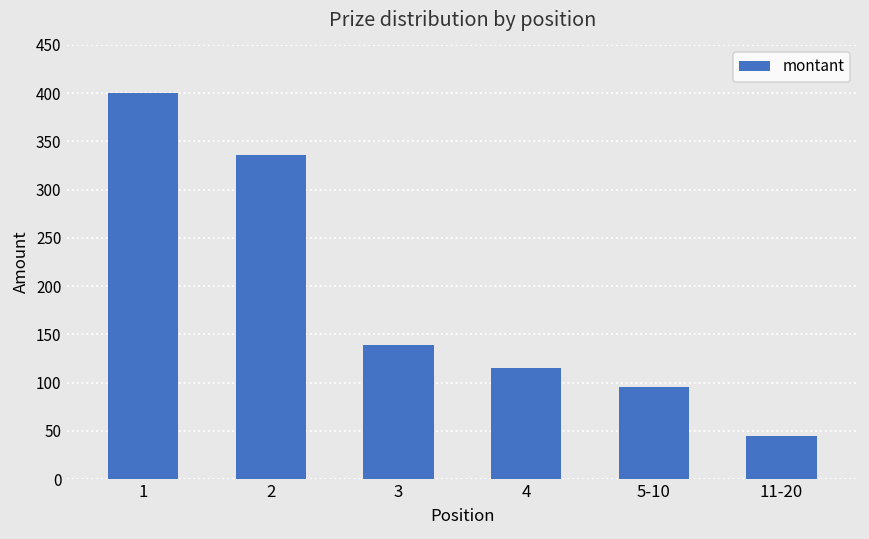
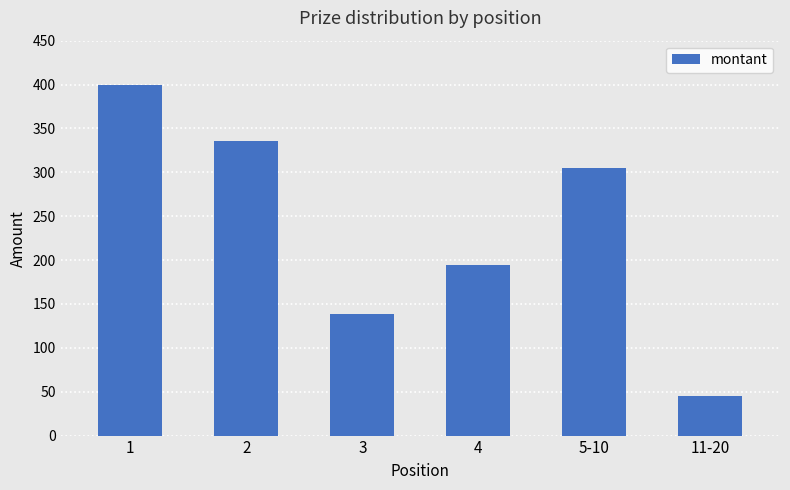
  {
    "1": 400,
    "2": 340,
    "3": 140,
-   "4": 120,
-   "5-10": 100,
+   "4": 190,
+   "5-10": 310,
    "11-20": 50
  }
